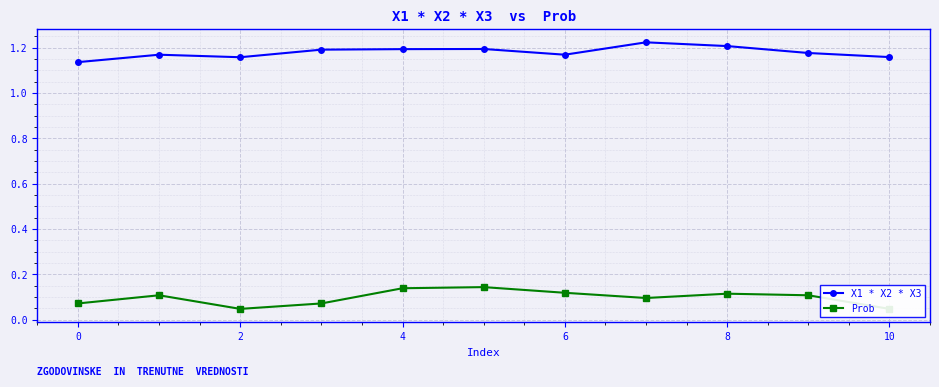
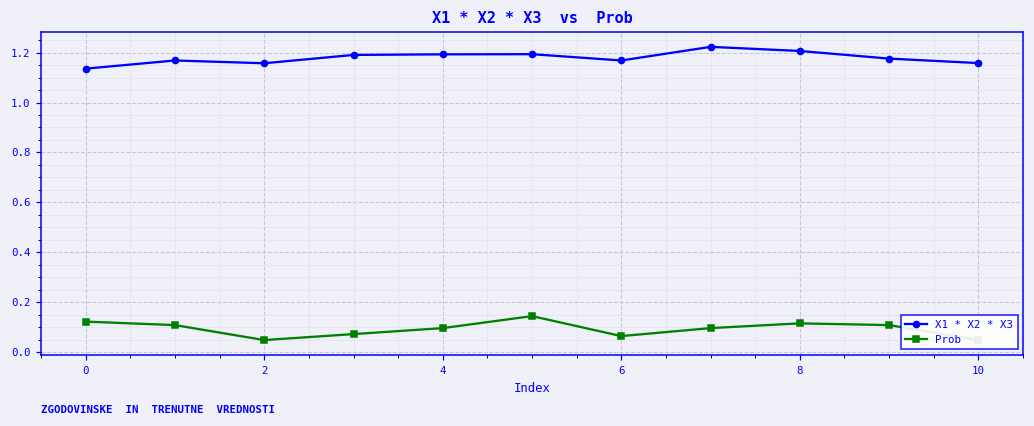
  {
    "X1 * X2 * X3": {
      "0": 1.14,
      "2": 1.16,
      "4": 1.19,
      "6": 1.17,
      "8": 1.21,
      "10": 1.16
    },
    "Prob": {
-     "0": 0.07,
+     "0": 0.12,
      "2": 0.05,
-     "4": 0.14,
-     "6": 0.12,
+     "4": 0.10,
+     "6": 0.06,
      "8": 0.12
    }
  }
